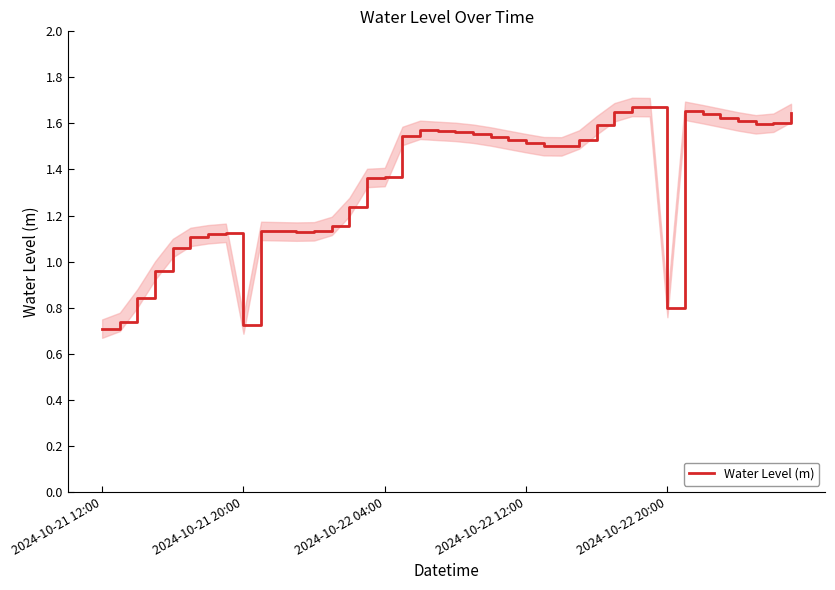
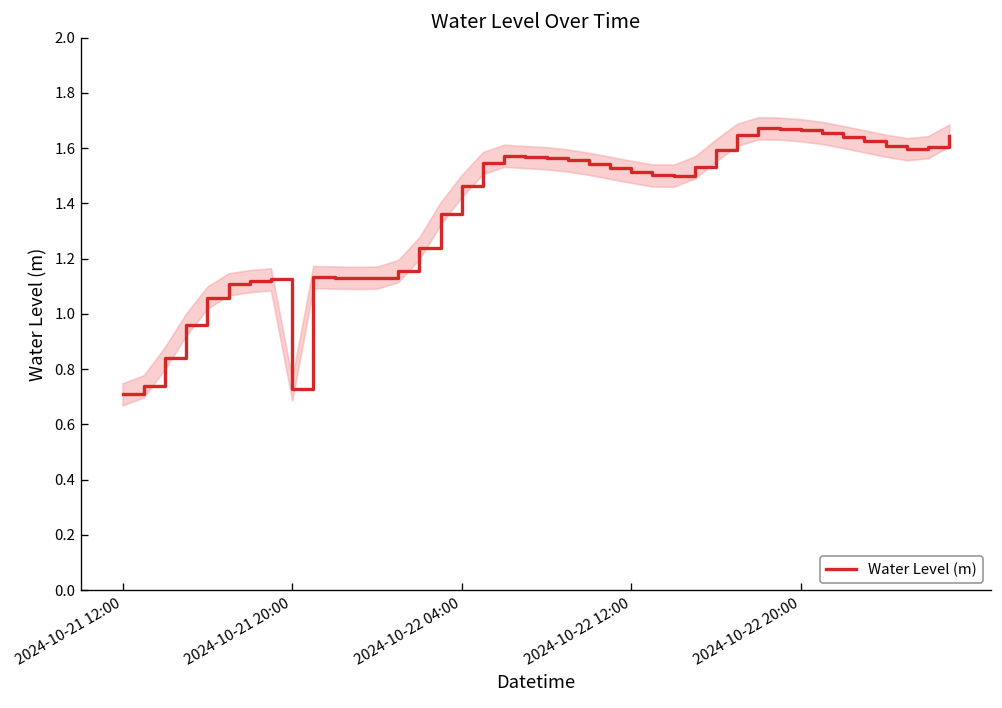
  {
    "Water Level (m)": {
      "2024-10-21 12:00": 0.71,
      "2024-10-21 20:00": 0.73,
-     "2024-10-22 04:00": 1.37,
+     "2024-10-22 04:00": 1.46,
      "2024-10-22 12:00": 1.51,
-     "2024-10-22 20:00": 0.80
+     "2024-10-22 20:00": 1.66
    }
  }
